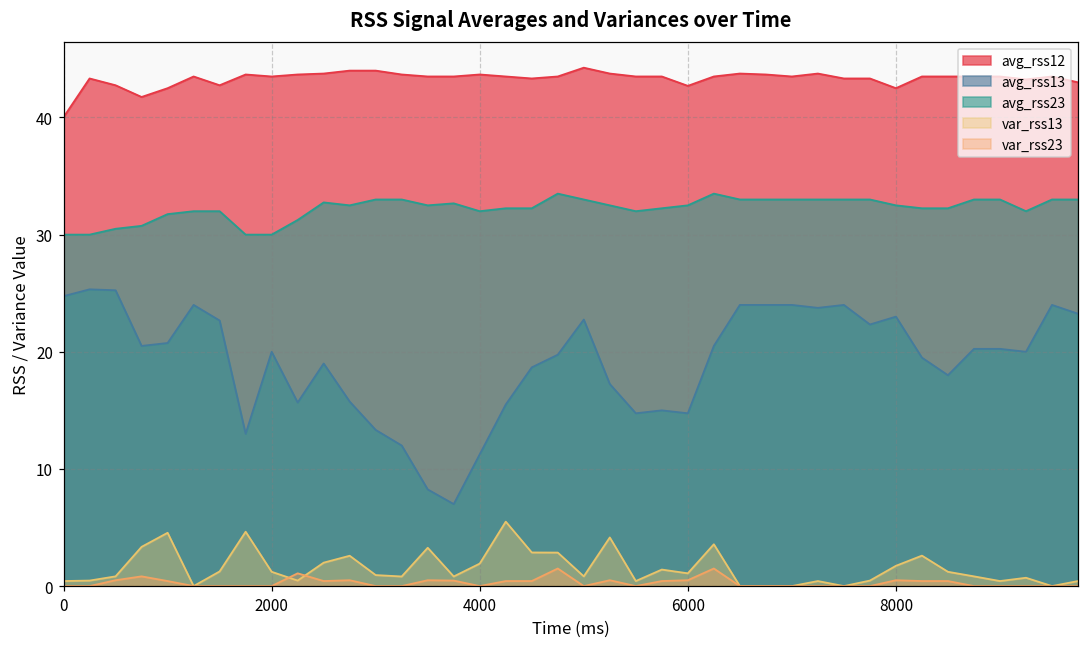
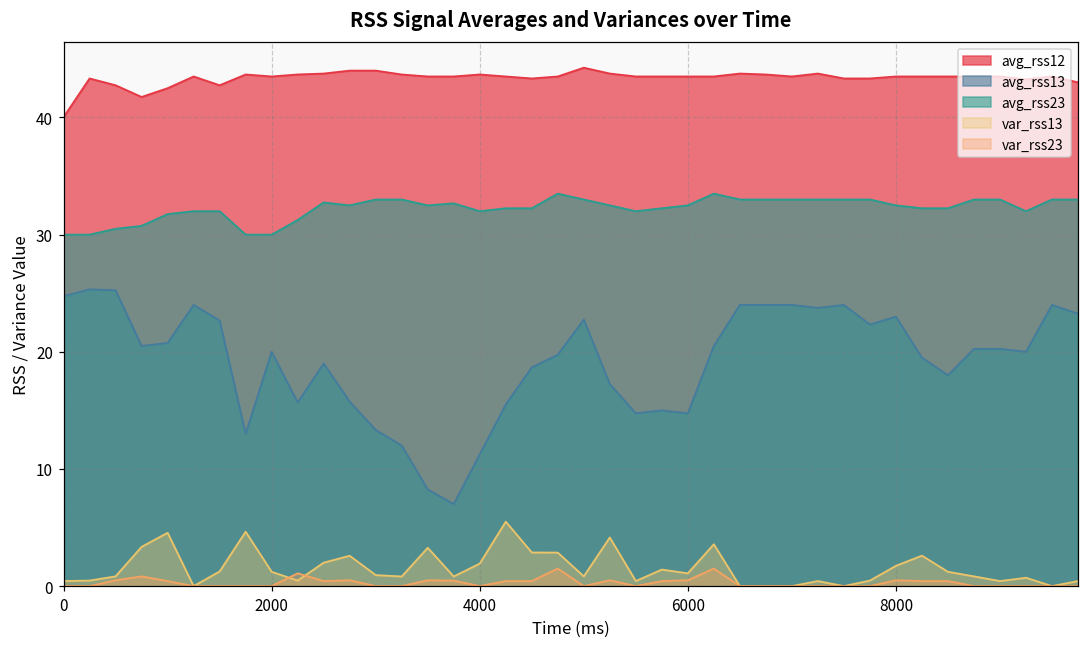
  {
    "avg_rss12": {
      "0": 40.0,
      "2000": 43.5,
      "4000": 43.7,
-     "6000": 42.7,
-     "8000": 42.5
+     "6000": 43.5,
+     "8000": 43.5
    }
  }
